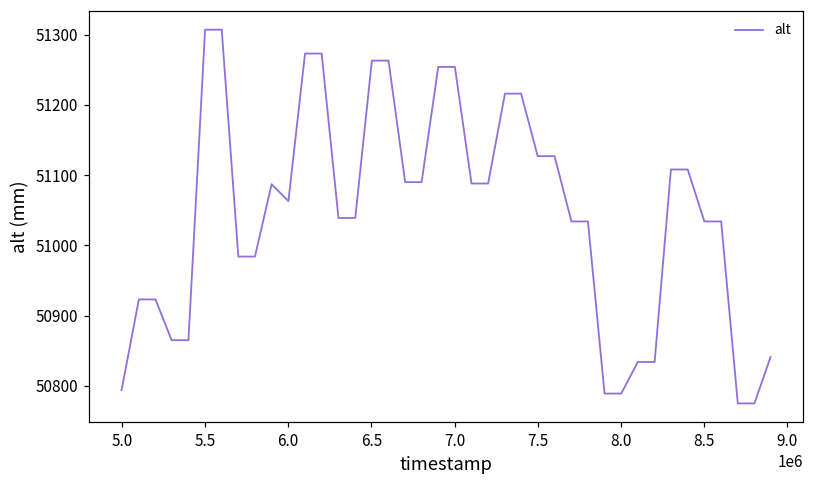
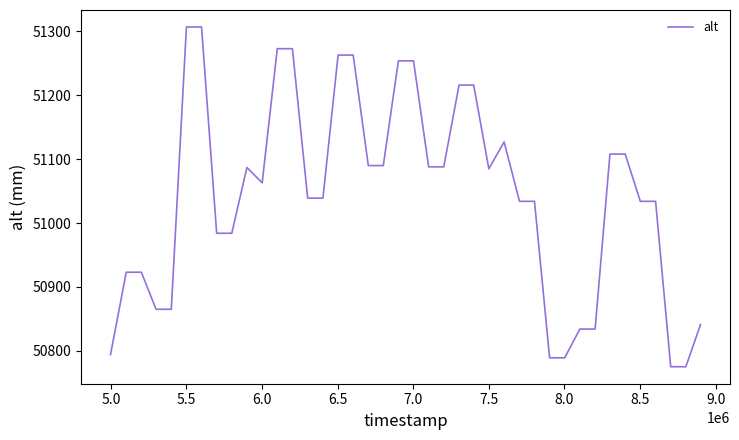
  {
    "5.5": 51310,
    "6.0": 51060,
-   "7.5": 51130
+   "7.5": 51090
  }
